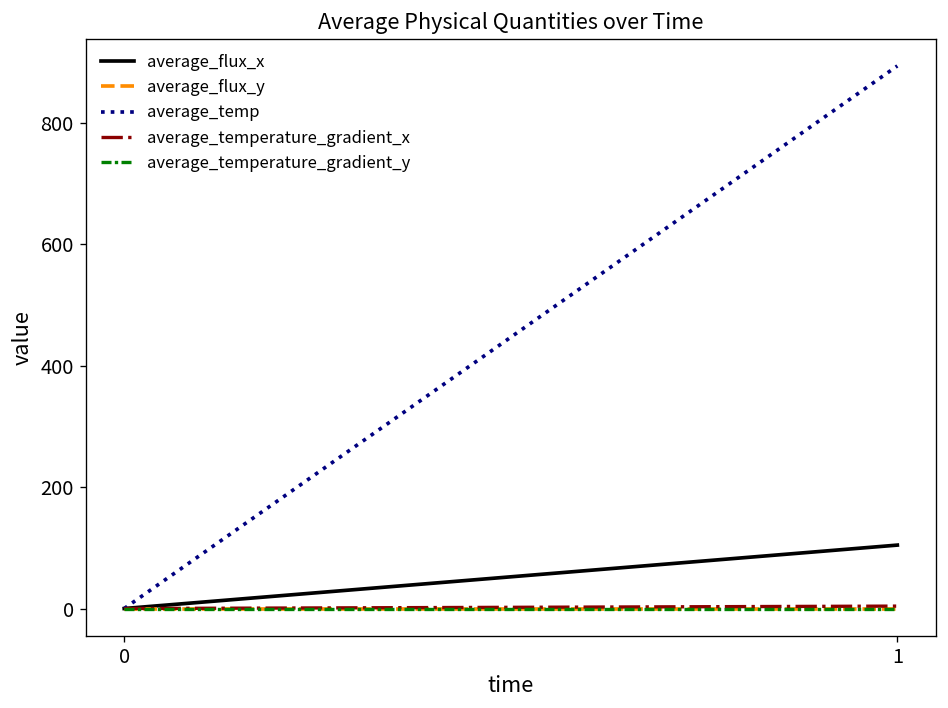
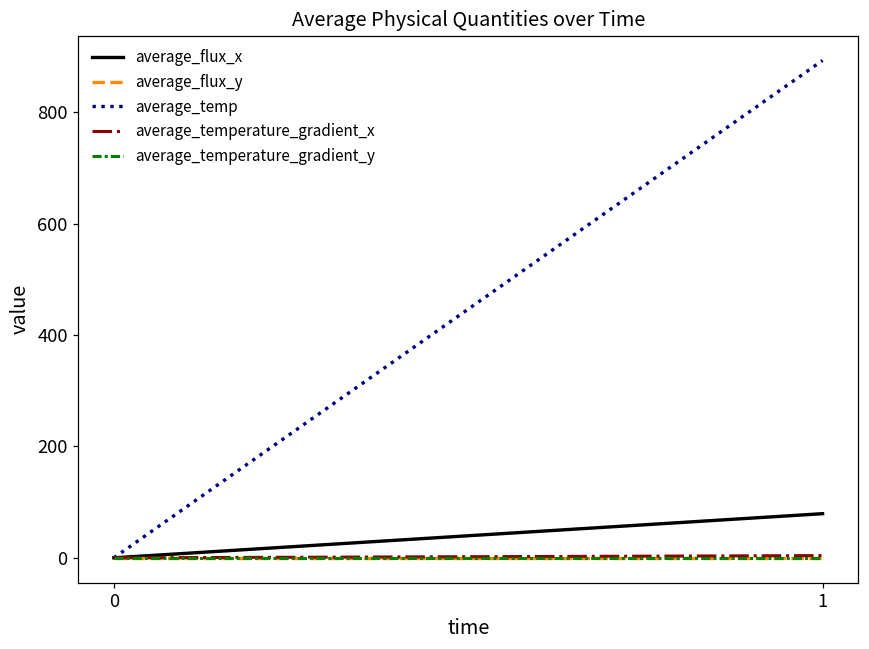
  {
    "average_flux_x": {
-     "1": 100
+     "1": 80
    },
    "average_temp": {
      "1": 890
    }
  }
